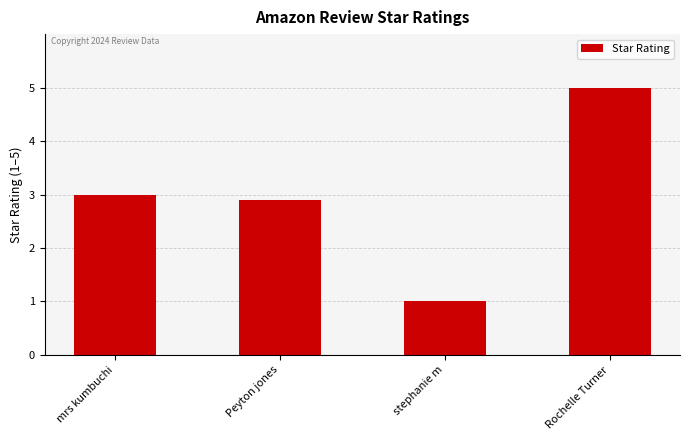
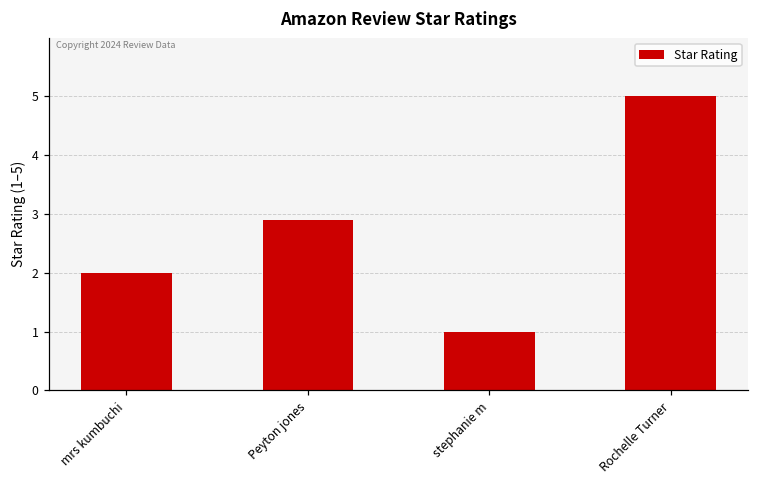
  {
-   "mrs kumbuchi": 3,
+   "mrs kumbuchi": 2,
    "Peyton jones": 2.9,
    "stephanie m": 1,
    "Rochelle Turner": 5
  }
